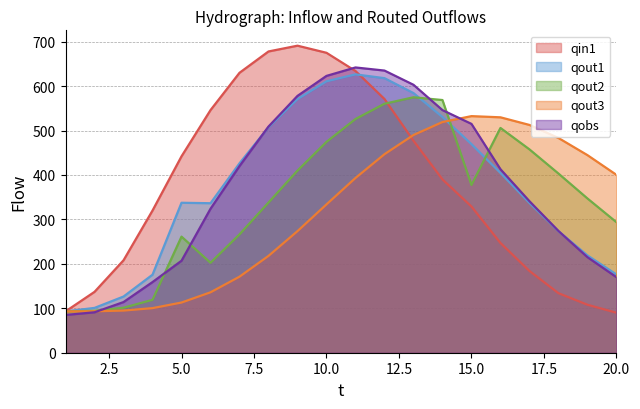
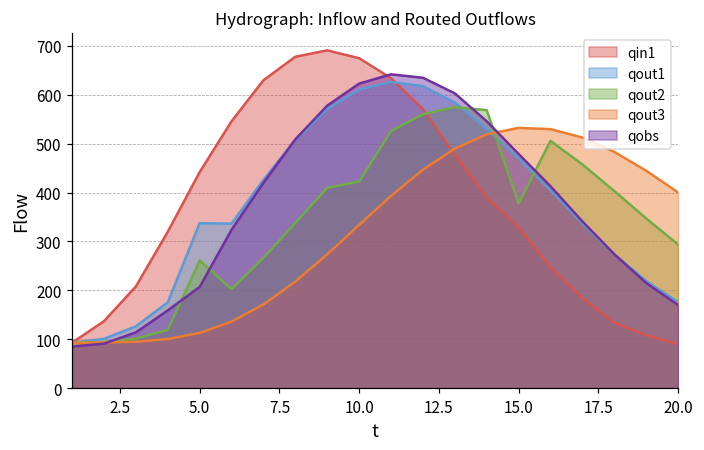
  {
    "qout1": {
      "5.0": 340,
      "10.0": 610,
      "15.0": 470,
      "20.0": 180
    },
    "qout2": {
      "5.0": 260,
-     "10.0": 470,
+     "10.0": 420,
      "15.0": 380,
      "20.0": 290
    },
    "qobs": {
      "5.0": 210,
      "10.0": 620,
-     "15.0": 520,
+     "15.0": 480,
      "20.0": 170
    }
  }
